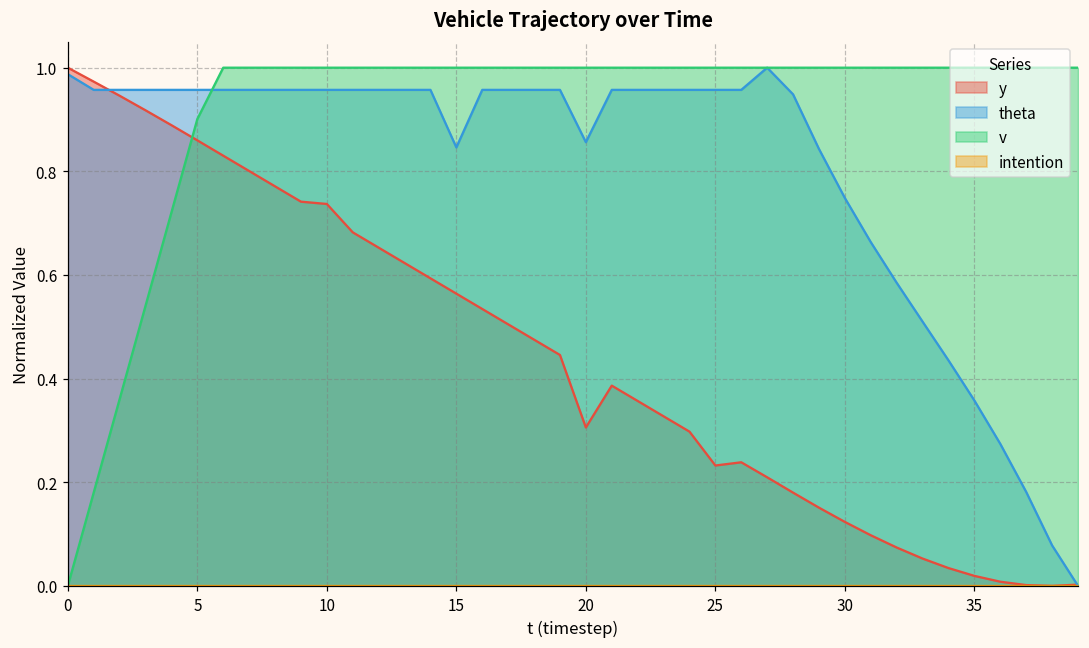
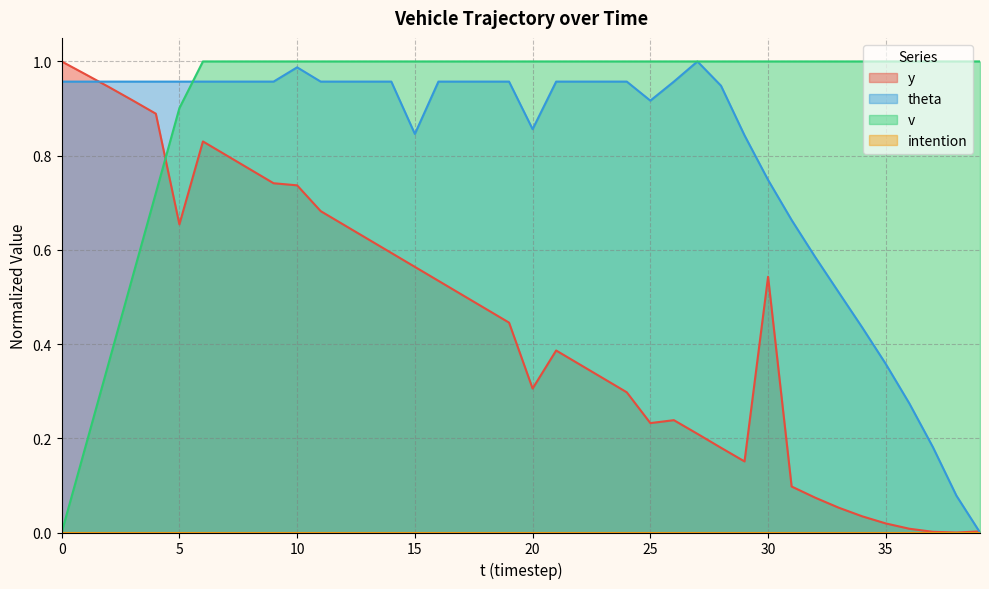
  {
    "y": {
      "0": 1.00,
-     "5": 0.86,
+     "5": 0.65,
      "10": 0.74,
      "15": 0.56,
      "20": 0.31,
      "25": 0.23,
-     "30": 0.12,
+     "30": 0.54,
      "35": 0.02
    },
    "theta": {
-     "0": 0.99,
+     "0": 0.96,
      "5": 0.96,
-     "10": 0.96,
+     "10": 0.99,
      "15": 0.85,
      "20": 0.86,
-     "25": 0.96,
+     "25": 0.92,
      "30": 0.75,
      "35": 0.36
    },
    "v": {
      "5": 0.90,
      "10": 1.00,
      "15": 1.00,
      "20": 1.00,
      "25": 1.00,
      "30": 1.00
    },
    "intention": {
      "5": 0.00,
      "10": 0.00,
      "15": 0.00,
      "20": 0.00,
      "25": 0.00,
      "30": 0.00,
      "35": 0.00
    }
  }
